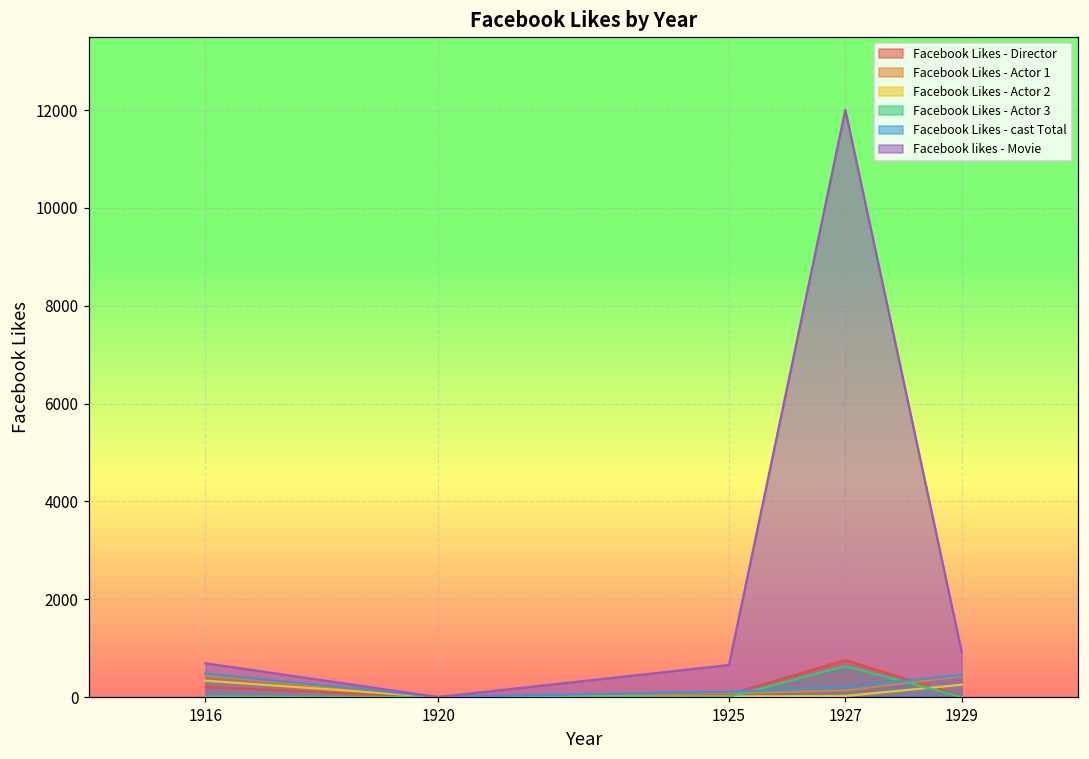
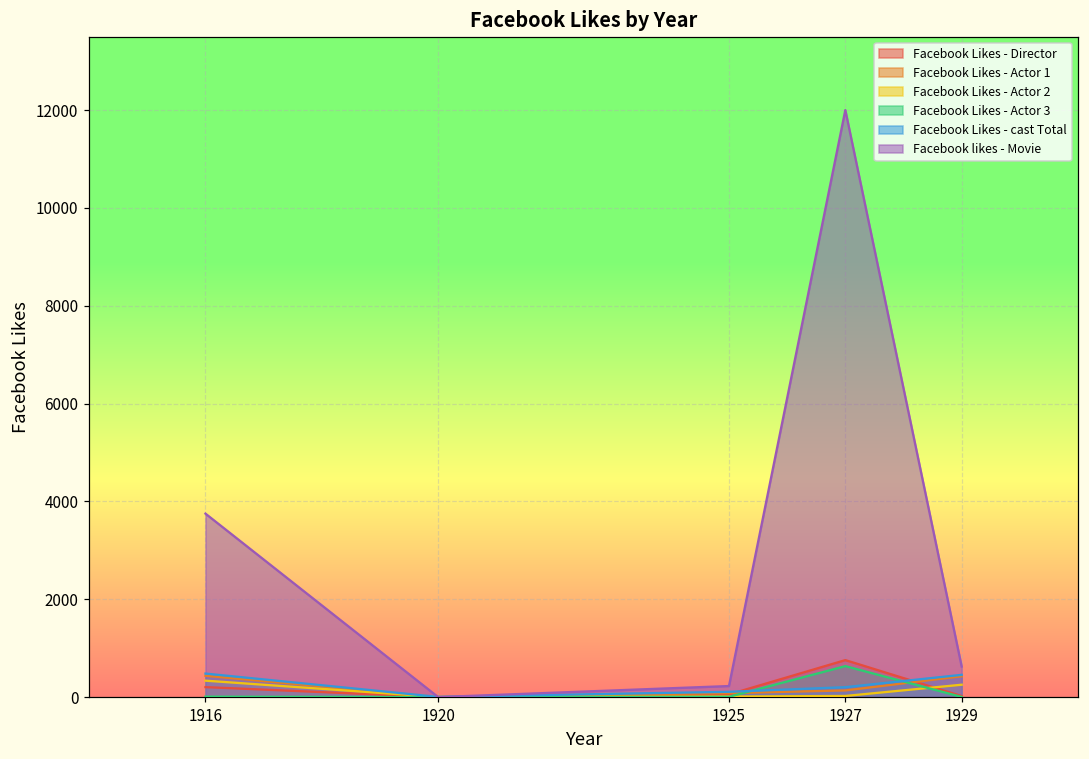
  {
    "Facebook Likes - Actor 2": {
      "1916": 300,
      "1927": 0,
      "1929": 300
    },
    "Facebook Likes - Actor 3": {
      "1916": 0,
      "1927": 600
    },
    "Facebook Likes - cast Total": {
      "1927": 200
    },
    "Facebook likes - Movie": {
-     "1916": 700,
-     "1925": 700,
+     "1916": 3800,
+     "1925": 200,
      "1927": 12000,
-     "1929": 900
+     "1929": 600
    }
  }
